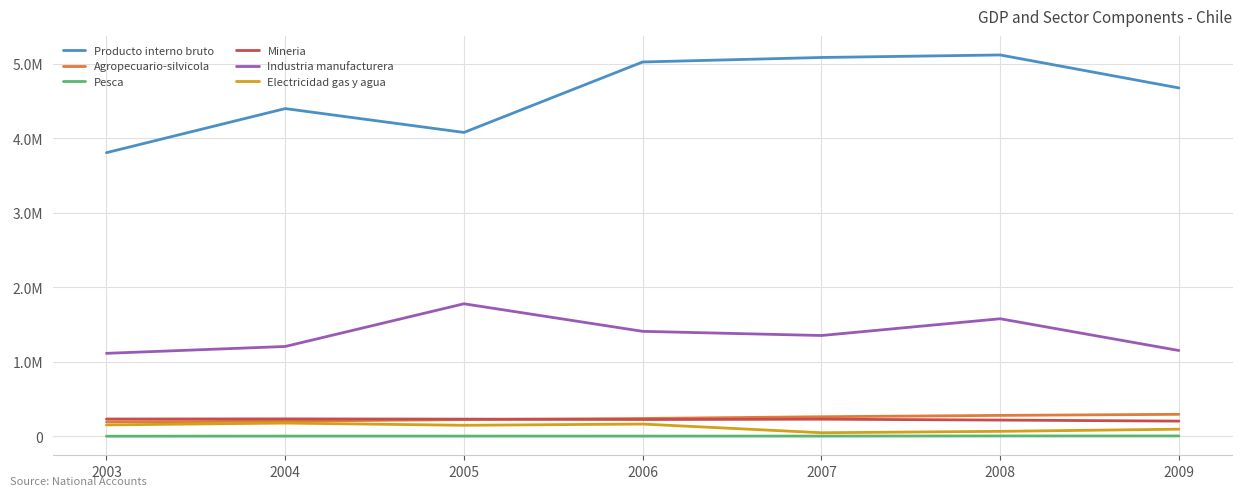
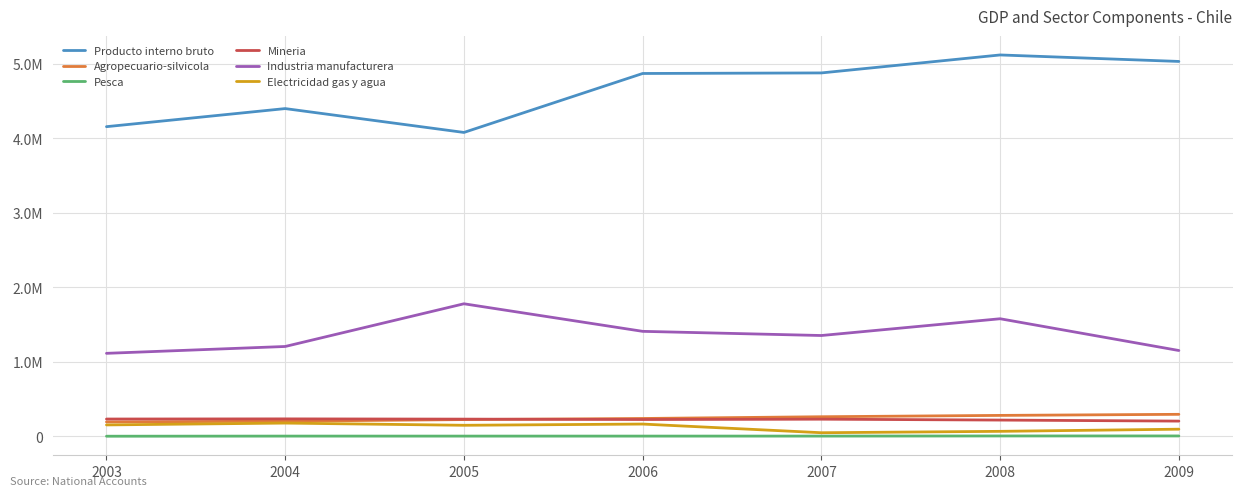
  {
    "Producto interno bruto": {
-     "2003": 3800000,
+     "2003": 4200000,
      "2004": 4400000,
      "2005": 4100000,
-     "2006": 5000000,
-     "2007": 5100000,
+     "2006": 4900000,
+     "2007": 4900000,
      "2008": 5100000,
-     "2009": 4700000
+     "2009": 5000000
    },
    "Pesca": {
      "2003": 0,
      "2004": 0,
      "2005": 0,
      "2006": 0,
      "2007": 0,
      "2008": 0,
      "2009": 0
    },
    "Industria manufacturera": {
      "2003": 1100000,
      "2004": 1200000,
      "2005": 1800000,
      "2006": 1400000,
      "2007": 1400000,
      "2008": 1600000,
      "2009": 1200000
    }
  }
